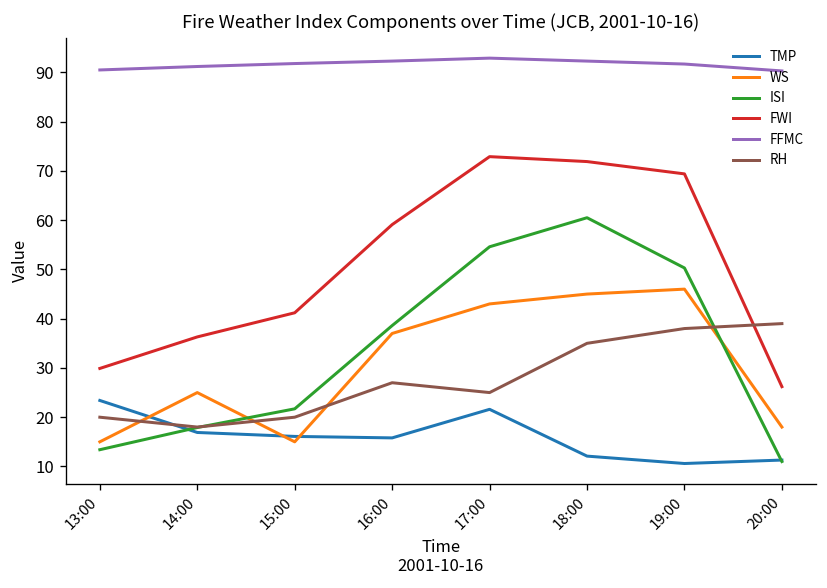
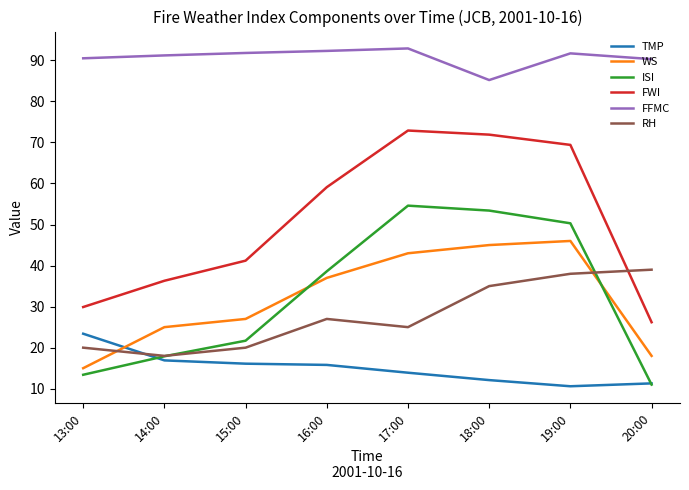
  {
    "TMP": {
      "13:00": 23,
      "14:00": 17,
      "15:00": 16,
      "16:00": 16,
-     "17:00": 22,
+     "17:00": 14,
      "18:00": 12,
      "19:00": 11
    },
    "WS": {
      "13:00": 15,
      "14:00": 25,
-     "15:00": 15,
+     "15:00": 27,
      "16:00": 37,
      "17:00": 43,
      "18:00": 45,
      "19:00": 46,
      "20:00": 18
    },
    "ISI": {
      "13:00": 13,
      "15:00": 22,
      "16:00": 39,
      "17:00": 55,
-     "18:00": 61,
+     "18:00": 53,
      "19:00": 50
    },
    "FWI": {
      "13:00": 30,
      "14:00": 36,
      "15:00": 41,
      "16:00": 59,
      "17:00": 73,
      "18:00": 72,
      "19:00": 69,
      "20:00": 26
    },
    "FFMC": {
      "13:00": 91,
      "14:00": 91,
      "15:00": 92,
      "16:00": 92,
      "17:00": 93,
-     "18:00": 92,
+     "18:00": 85,
      "19:00": 92,
      "20:00": 90
    },
    "RH": {
      "13:00": 20,
      "15:00": 20,
      "16:00": 27,
      "17:00": 25,
      "18:00": 35,
      "19:00": 38,
      "20:00": 39
    }
  }
